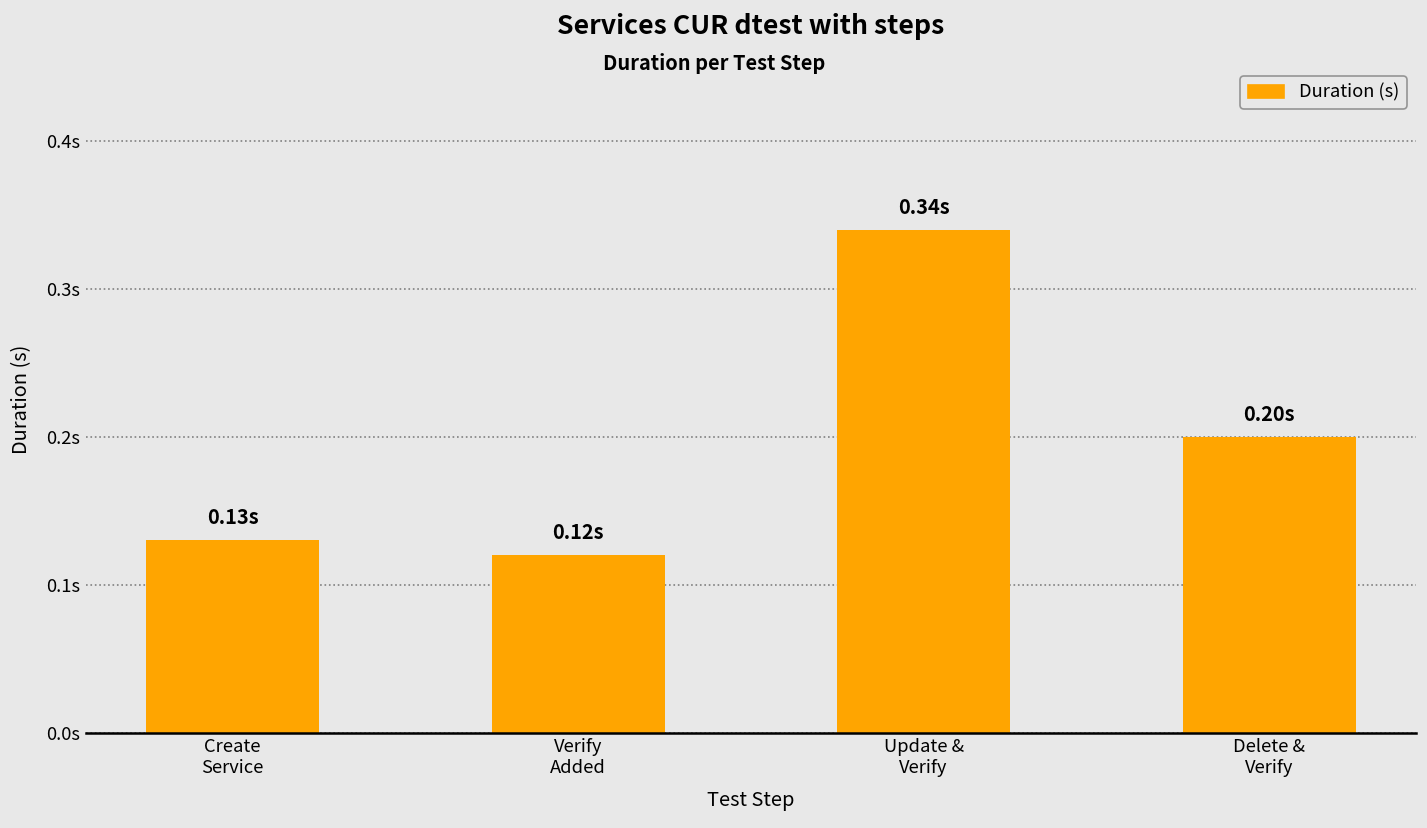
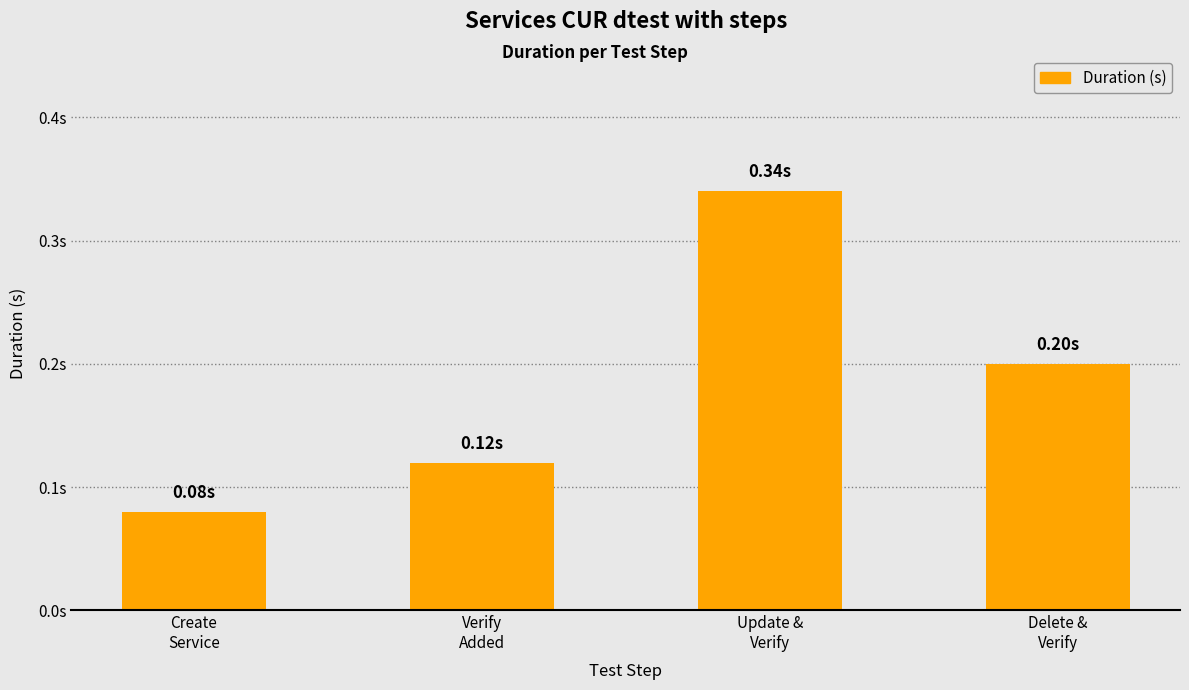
  {
-   "Create Service": "0.13s",
+   "Create Service": "0.08s",
    "Verify Added": "0.12s",
    "Update & Verify": "0.34s",
    "Delete & Verify": "0.20s"
  }
